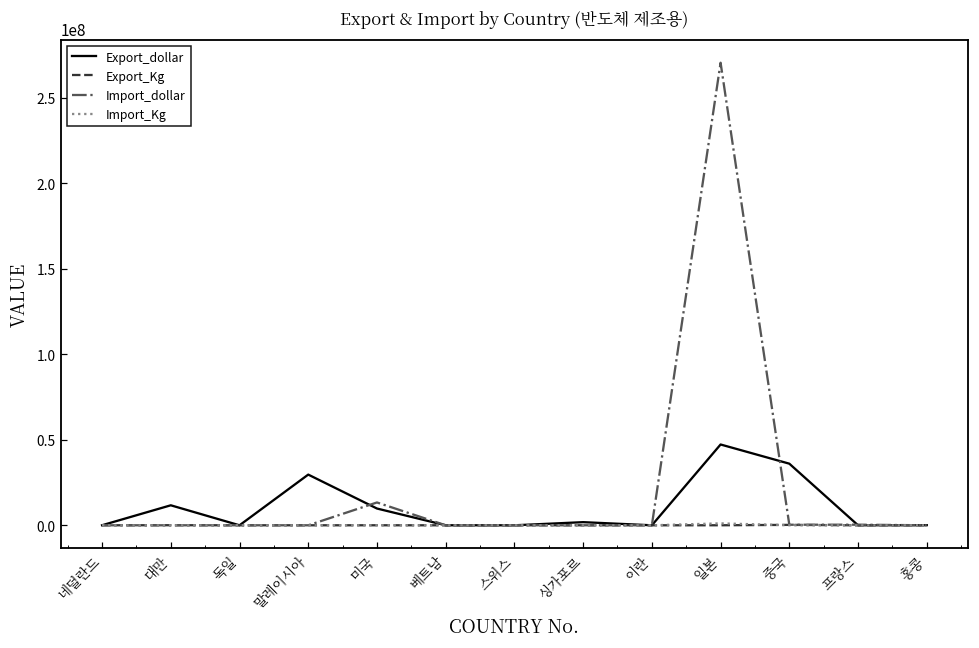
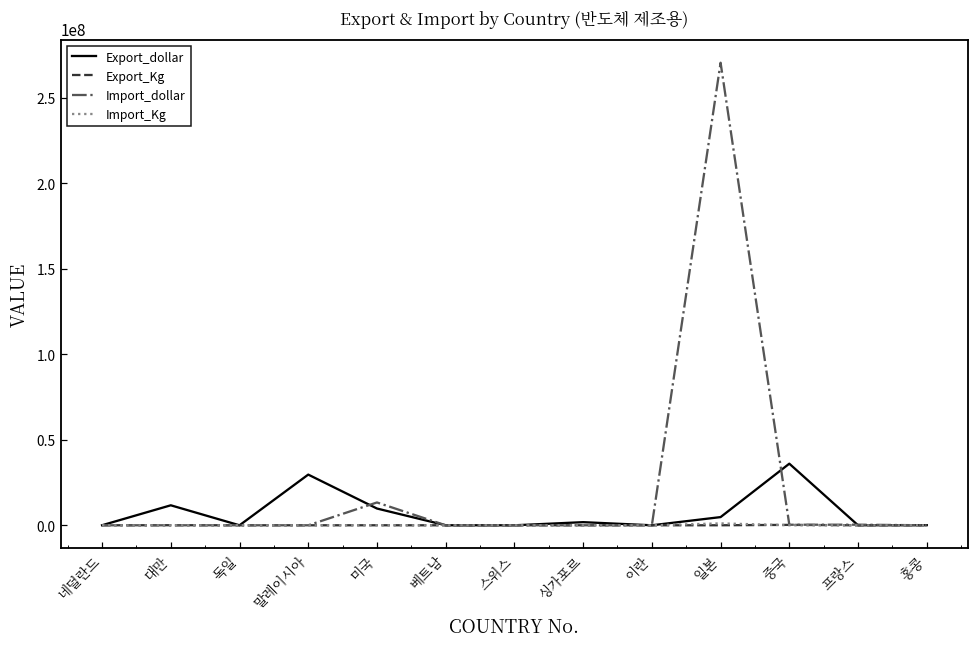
  {
    "Export_dollar": {
      "대만": 12000000,
      "말레이시아": 30000000,
      "미국": 10000000,
      "싱가포르": 2000000,
-     "일본": 47000000,
+     "일본": 5000000,
      "중국": 36000000
    }
  }
